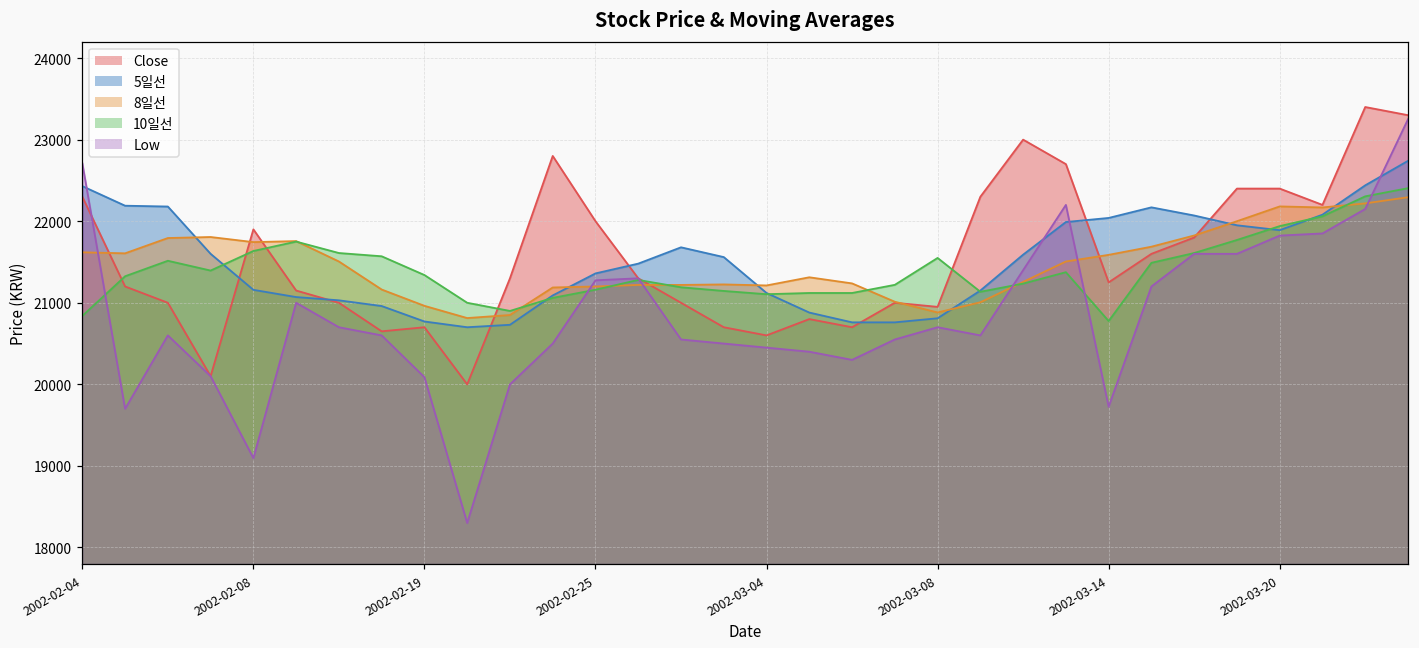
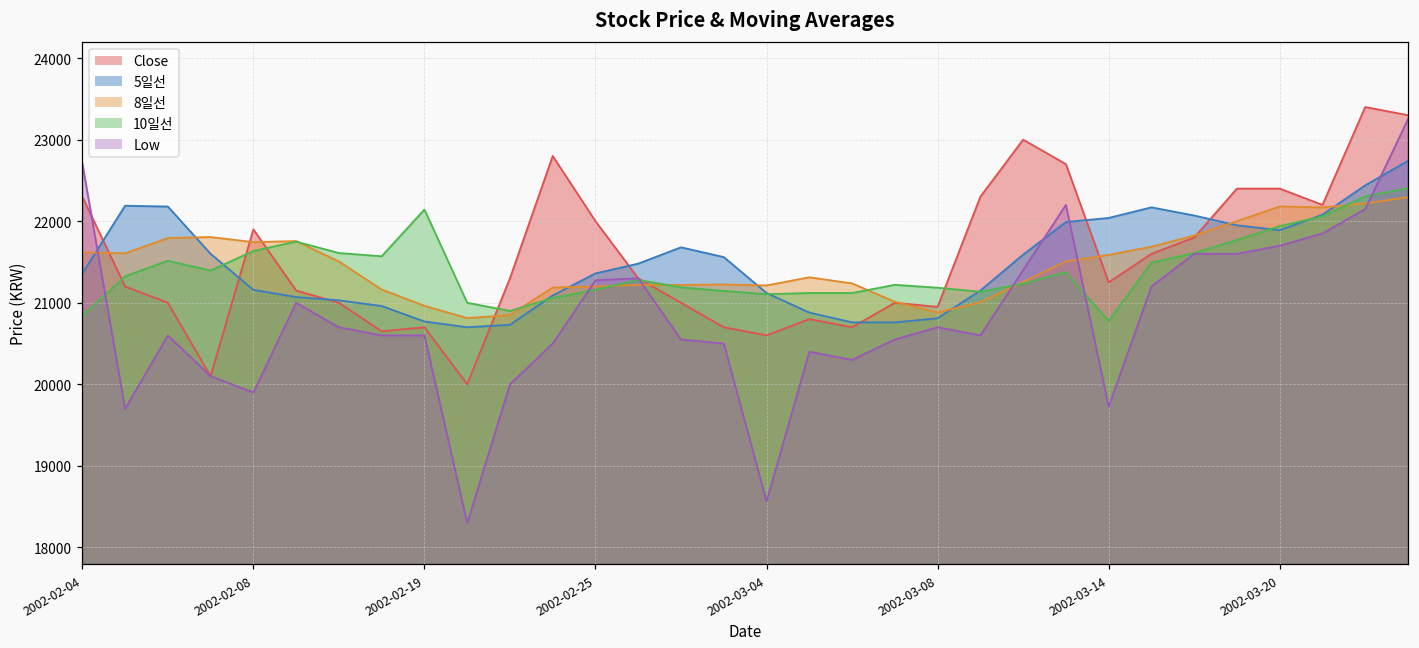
  {
    "5일선": {
-     "2002-02-04": 22400,
+     "2002-02-04": 21400,
      "2002-02-08": 21200,
      "2002-02-19": 20800,
      "2002-02-25": 21400,
      "2002-03-08": 20800,
      "2002-03-14": 22000,
      "2002-03-20": 21900
    },
    "10일선": {
      "2002-02-04": 20800,
      "2002-02-08": 21600,
-     "2002-02-19": 21300,
+     "2002-02-19": 22100,
      "2002-02-25": 21200,
-     "2002-03-08": 21500,
+     "2002-03-08": 21200,
      "2002-03-14": 20800,
      "2002-03-20": 21900
    },
    "Low": {
      "2002-02-04": 22700,
-     "2002-02-08": 19100,
-     "2002-02-19": 20100,
+     "2002-02-08": 19900,
+     "2002-02-19": 20600,
      "2002-02-25": 21300,
-     "2002-03-04": 20500,
+     "2002-03-04": 18600,
      "2002-03-08": 20700,
      "2002-03-14": 19700,
-     "2002-03-20": 21800
+     "2002-03-20": 21700
    }
  }
